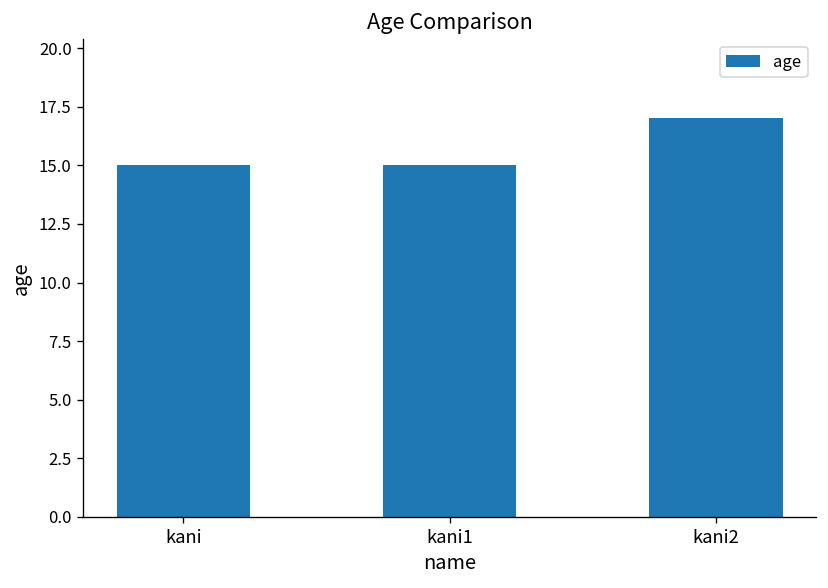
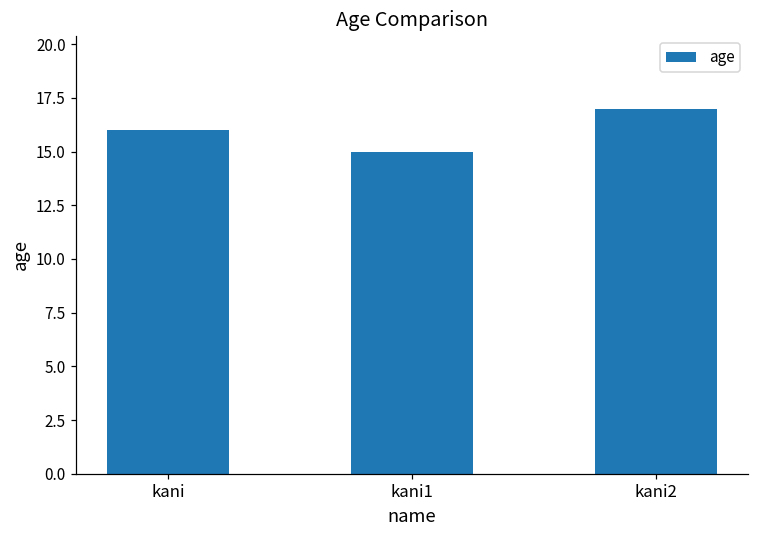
  {
-   "kani": 15,
+   "kani": 16,
    "kani1": 15,
    "kani2": 17
  }
